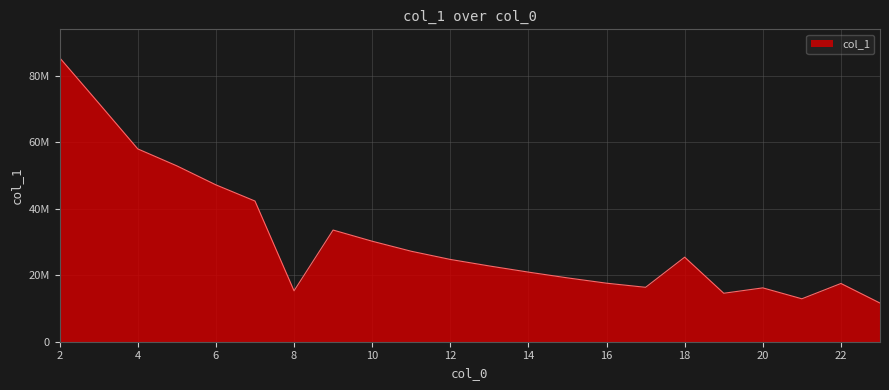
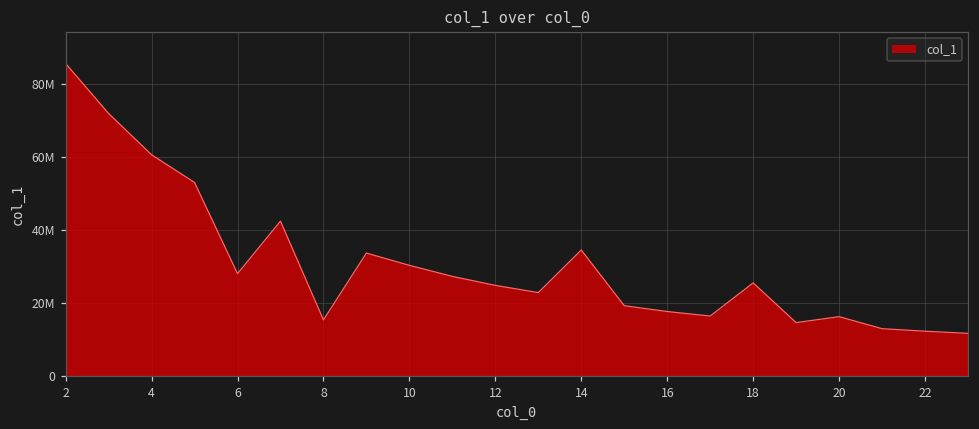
  {
    "2": 86000000,
-   "4": 58000000,
-   "6": 47000000,
+   "4": 61000000,
+   "6": 28000000,
    "8": 15000000,
    "10": 30000000,
    "12": 25000000,
-   "14": 21000000,
+   "14": 34000000,
    "16": 18000000,
    "18": 25000000,
    "20": 16000000,
-   "22": 18000000
+   "22": 12000000
  }
